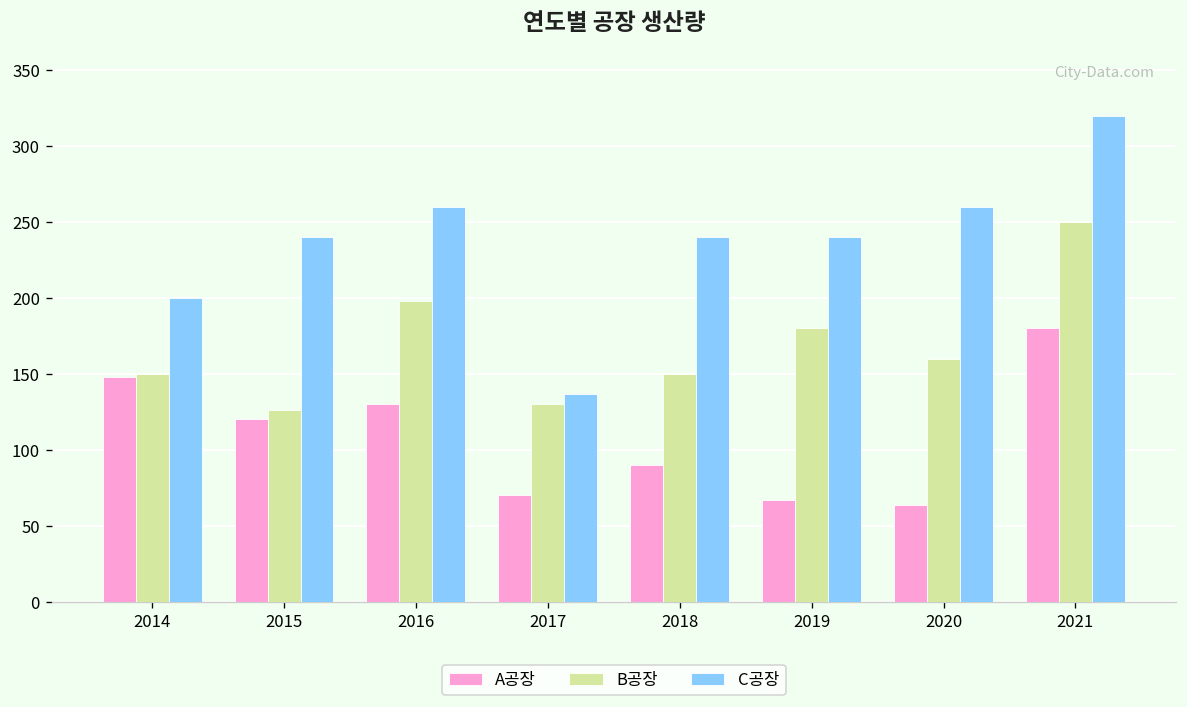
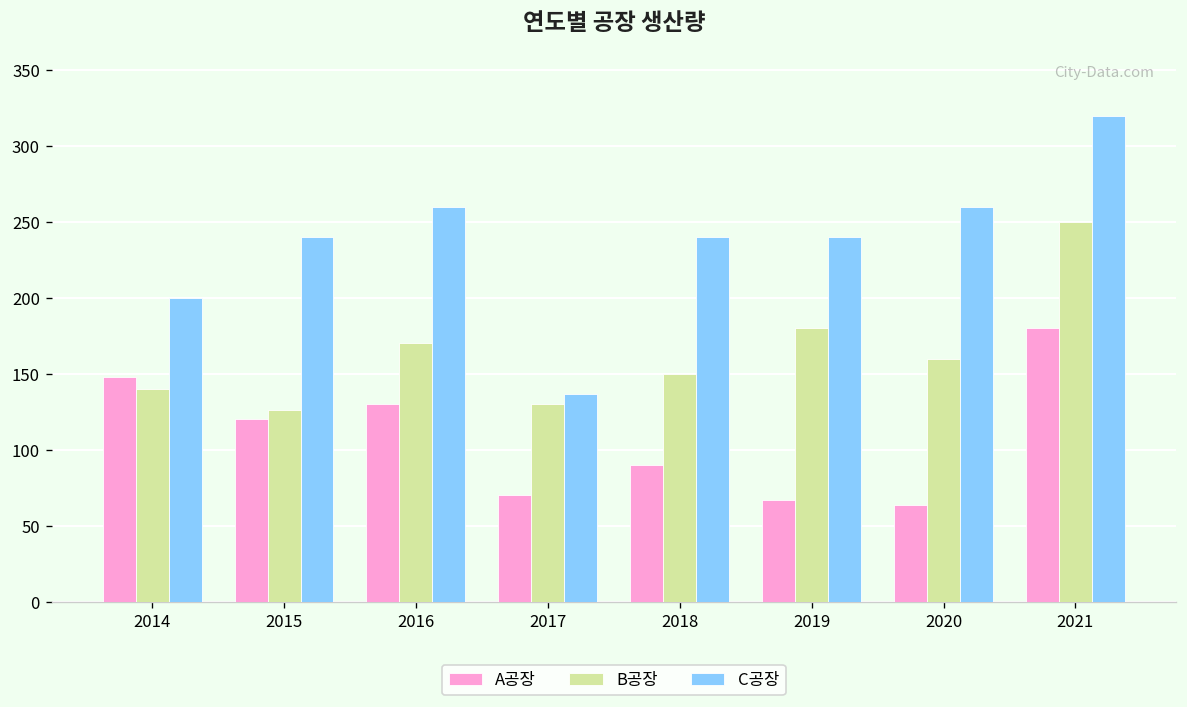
  {
    "A공장": {
      "2014": 148,
      "2015": 120,
      "2016": 130,
      "2017": 70,
      "2018": 90,
      "2019": 67,
      "2020": 64,
      "2021": 180
    },
    "B공장": {
-     "2014": 150,
+     "2014": 140,
      "2015": 126,
-     "2016": 198,
+     "2016": 170,
      "2017": 130,
      "2018": 150,
      "2019": 180,
      "2020": 160,
      "2021": 250
    },
    "C공장": {
      "2014": 200,
      "2015": 240,
      "2016": 260,
      "2017": 137,
      "2018": 240,
      "2019": 240,
      "2020": 260,
      "2021": 320
    }
  }
